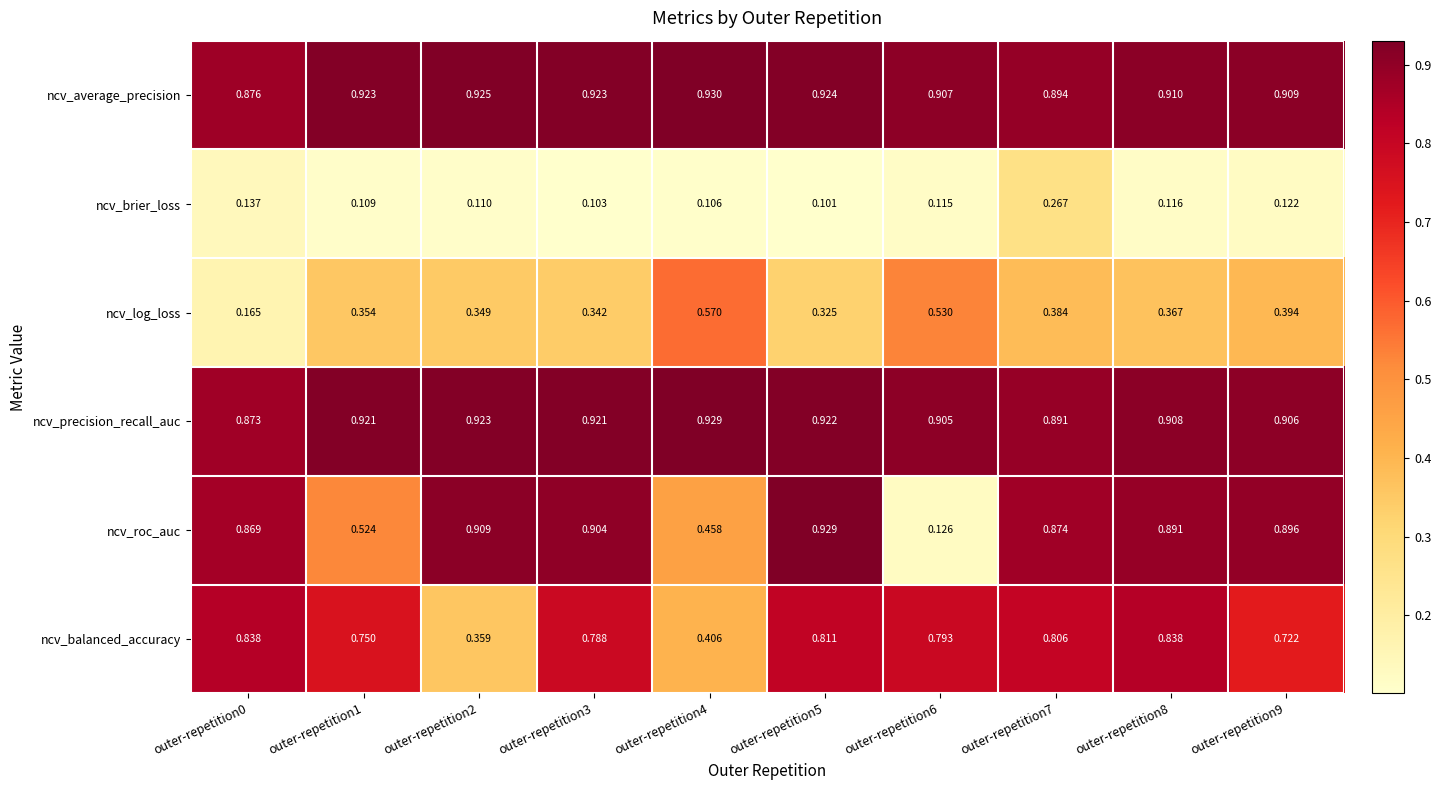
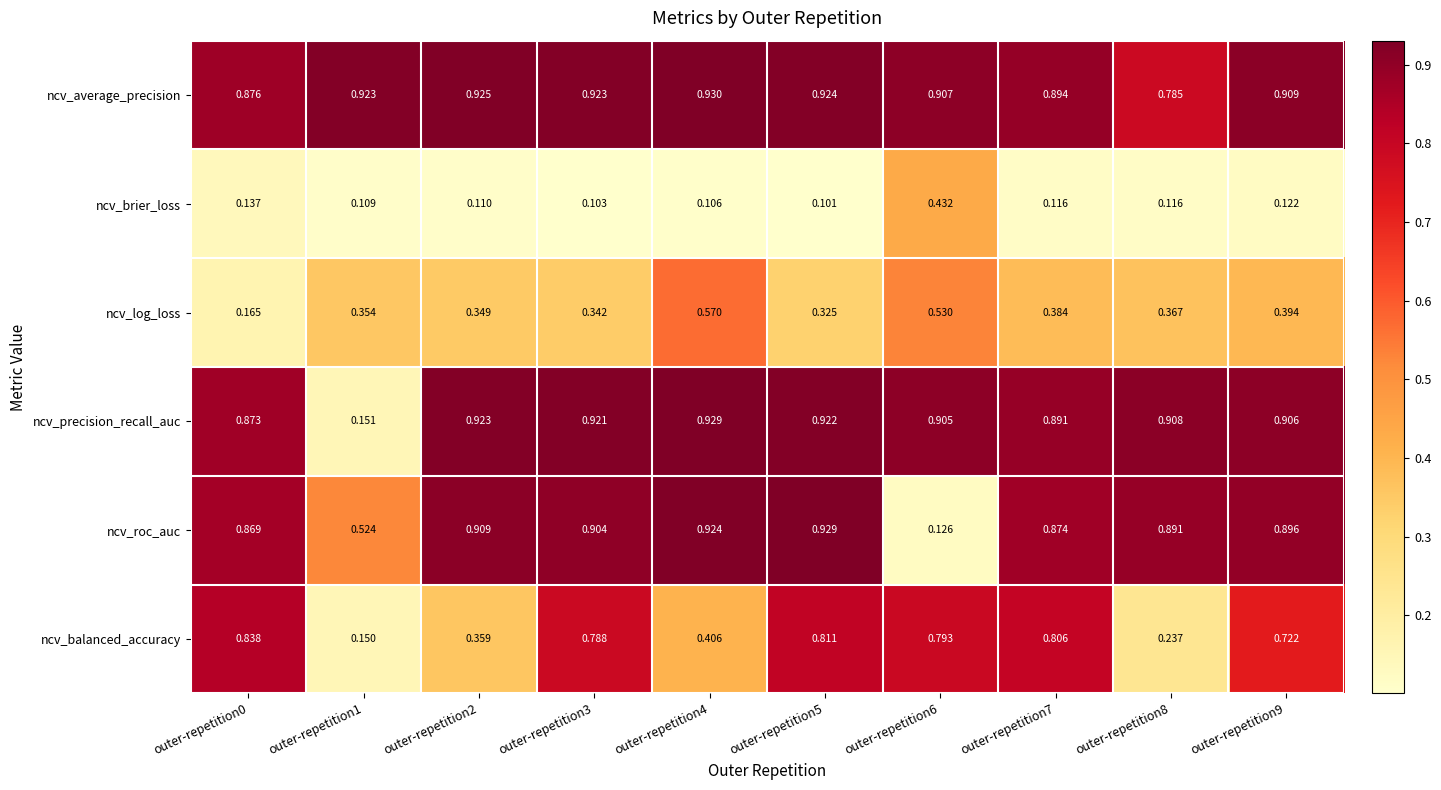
  {
    "ncv_average_precision": {
      "outer-repetition0": 0.876,
      "outer-repetition1": 0.923,
      "outer-repetition2": 0.925,
      "outer-repetition3": 0.923,
      "outer-repetition4": 0.930,
      "outer-repetition5": 0.924,
      "outer-repetition6": 0.907,
      "outer-repetition7": 0.894,
-     "outer-repetition8": 0.910,
+     "outer-repetition8": 0.785,
      "outer-repetition9": 0.909
    },
    "ncv_brier_loss": {
      "outer-repetition0": 0.137,
      "outer-repetition1": 0.109,
      "outer-repetition2": 0.110,
      "outer-repetition3": 0.103,
      "outer-repetition4": 0.106,
      "outer-repetition5": 0.101,
-     "outer-repetition6": 0.115,
-     "outer-repetition7": 0.267,
+     "outer-repetition6": 0.432,
+     "outer-repetition7": 0.116,
      "outer-repetition8": 0.116,
      "outer-repetition9": 0.122
    },
    "ncv_log_loss": {
      "outer-repetition0": 0.165,
      "outer-repetition1": 0.354,
      "outer-repetition2": 0.349,
      "outer-repetition3": 0.342,
      "outer-repetition4": 0.570,
      "outer-repetition5": 0.325,
      "outer-repetition6": 0.530,
      "outer-repetition7": 0.384,
      "outer-repetition8": 0.367,
      "outer-repetition9": 0.394
    },
    "ncv_precision_recall_auc": {
      "outer-repetition0": 0.873,
-     "outer-repetition1": 0.921,
+     "outer-repetition1": 0.151,
      "outer-repetition2": 0.923,
      "outer-repetition3": 0.921,
      "outer-repetition4": 0.929,
      "outer-repetition5": 0.922,
      "outer-repetition6": 0.905,
      "outer-repetition7": 0.891,
      "outer-repetition8": 0.908,
      "outer-repetition9": 0.906
    },
    "ncv_roc_auc": {
      "outer-repetition0": 0.869,
      "outer-repetition1": 0.524,
      "outer-repetition2": 0.909,
      "outer-repetition3": 0.904,
-     "outer-repetition4": 0.458,
+     "outer-repetition4": 0.924,
      "outer-repetition5": 0.929,
      "outer-repetition6": 0.126,
      "outer-repetition7": 0.874,
      "outer-repetition8": 0.891,
      "outer-repetition9": 0.896
    },
    "ncv_balanced_accuracy": {
      "outer-repetition0": 0.838,
-     "outer-repetition1": 0.750,
+     "outer-repetition1": 0.150,
      "outer-repetition2": 0.359,
      "outer-repetition3": 0.788,
      "outer-repetition4": 0.406,
      "outer-repetition5": 0.811,
      "outer-repetition6": 0.793,
      "outer-repetition7": 0.806,
-     "outer-repetition8": 0.838,
+     "outer-repetition8": 0.237,
      "outer-repetition9": 0.722
    }
  }
